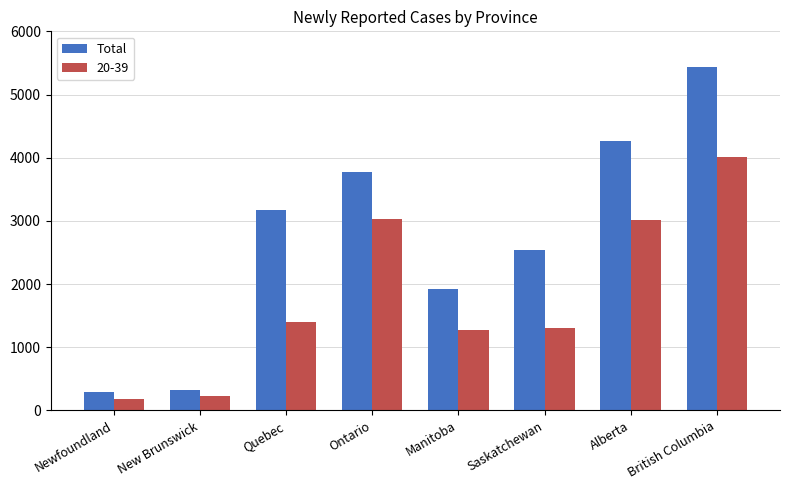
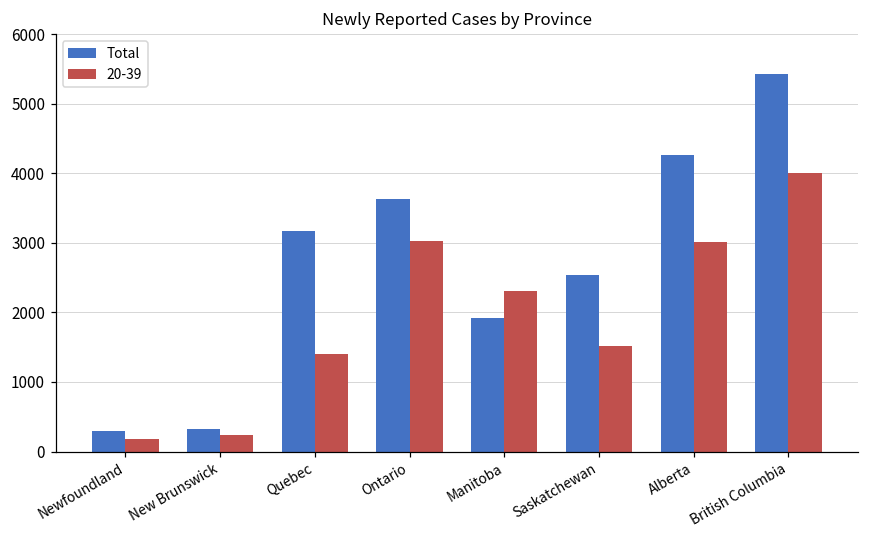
  {
    "Total": {
      "Newfoundland": 300,
      "New Brunswick": 300,
      "Quebec": 3200,
-     "Ontario": 3800,
+     "Ontario": 3600,
      "Manitoba": 1900,
      "Saskatchewan": 2500,
      "Alberta": 4300,
      "British Columbia": 5400
    },
    "20-39": {
      "Newfoundland": 200,
      "New Brunswick": 200,
      "Quebec": 1400,
      "Ontario": 3000,
-     "Manitoba": 1300,
-     "Saskatchewan": 1300,
+     "Manitoba": 2300,
+     "Saskatchewan": 1500,
      "Alberta": 3000,
      "British Columbia": 4000
    }
  }
